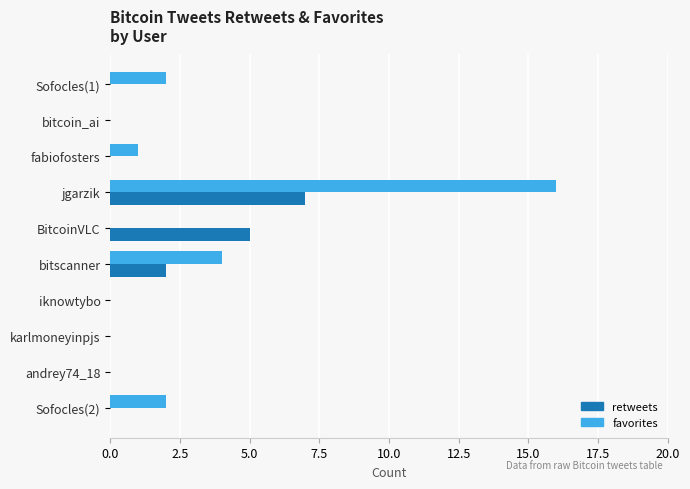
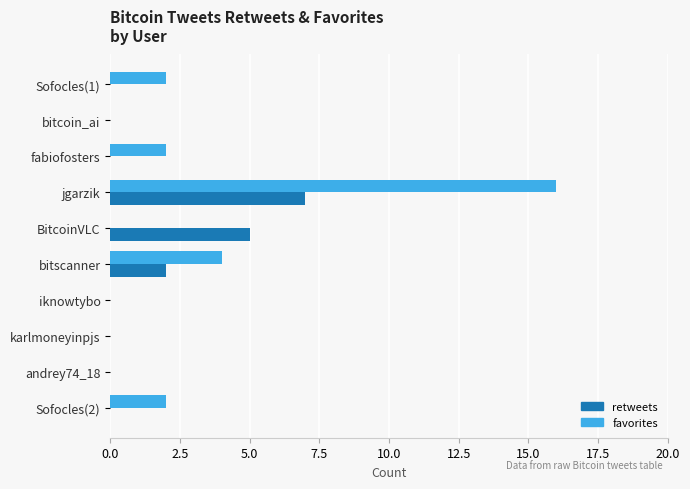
  {
    "retweets": {
      "Sofocles(1)": 0,
      "bitcoin_ai": 0,
      "fabiofosters": 0,
      "jgarzik": 7,
      "BitcoinVLC": 5,
      "bitscanner": 2,
      "iknowtybo": 0,
      "karlmoneyinpjs": 0,
      "andrey74_18": 0,
      "Sofocles(2)": 0
    },
    "favorites": {
      "Sofocles(1)": 2,
      "bitcoin_ai": 0,
-     "fabiofosters": 1,
+     "fabiofosters": 2,
      "jgarzik": 16,
      "BitcoinVLC": 0,
      "bitscanner": 4,
      "iknowtybo": 0,
      "karlmoneyinpjs": 0,
      "andrey74_18": 0,
      "Sofocles(2)": 2
    }
  }
